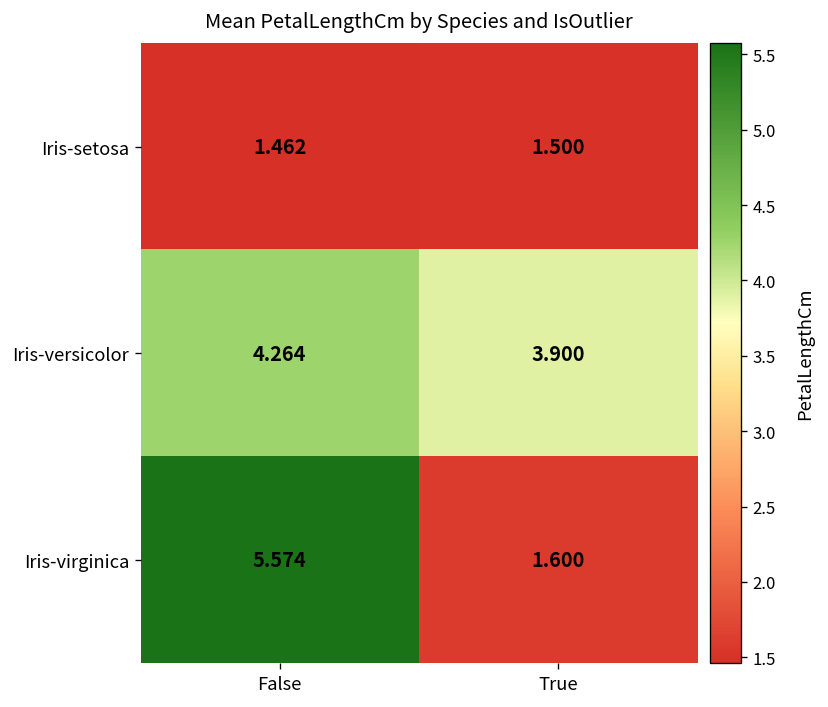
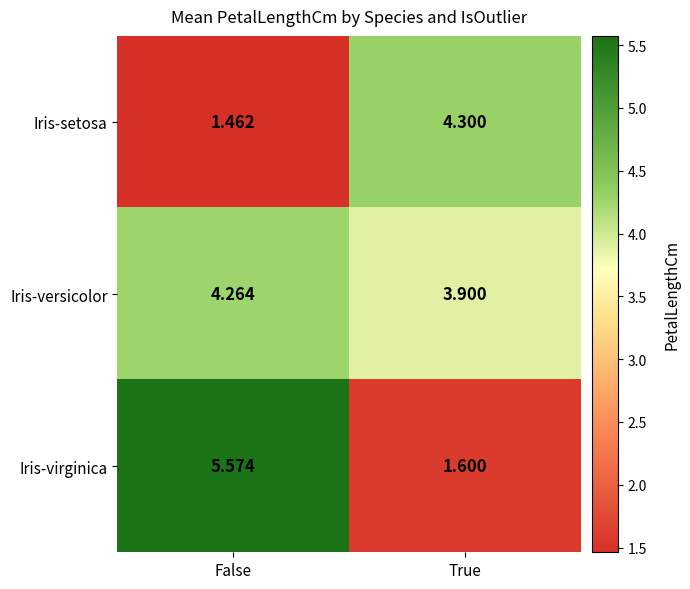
  {
    "Iris-setosa": {
      "False": 1.462,
-     "True": 1.500
+     "True": 4.300
    },
    "Iris-versicolor": {
      "False": 4.264,
      "True": 3.900
    },
    "Iris-virginica": {
      "False": 5.574,
      "True": 1.600
    }
  }
